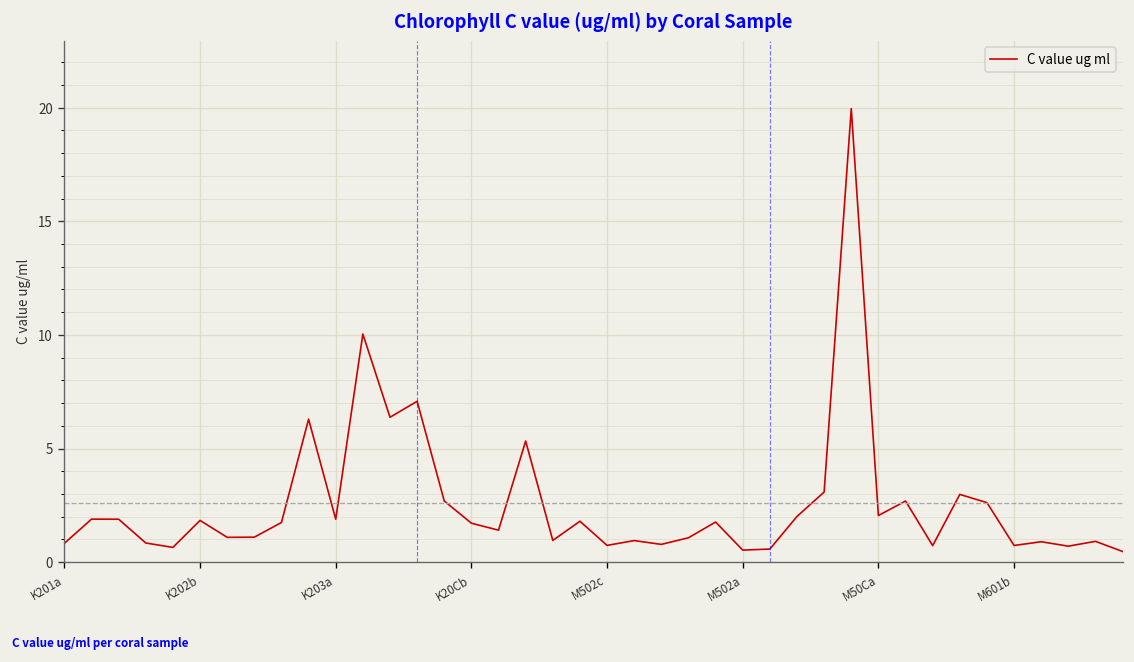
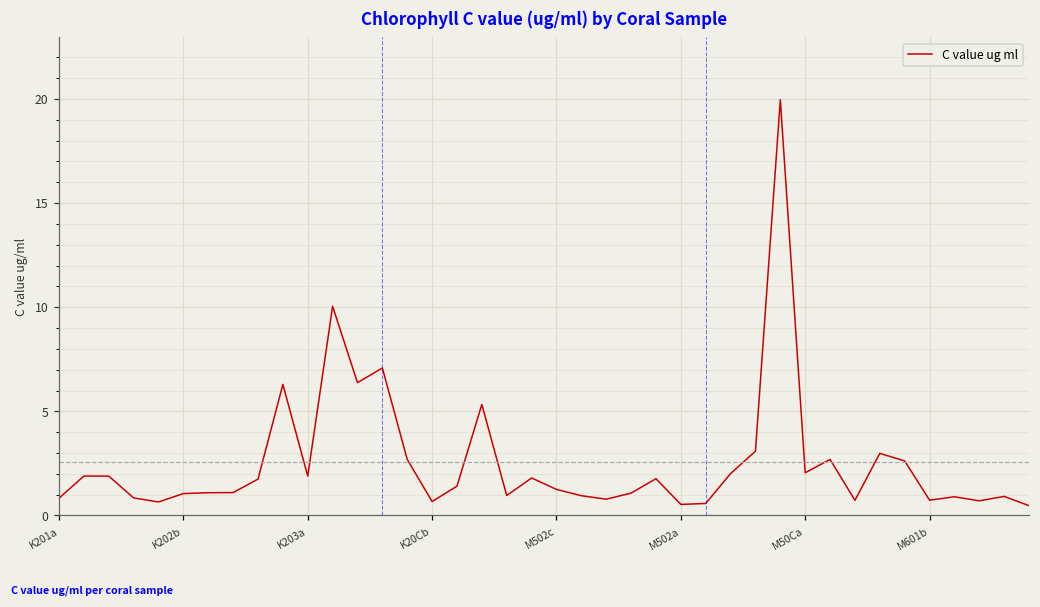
  {
    "K201a": 0.8,
-   "K202b": 1.8,
+   "K202b": 1.1,
    "K203a": 1.9,
-   "K20Cb": 1.7,
-   "M502c": 0.7,
+   "K20Cb": 0.7,
+   "M502c": 1.3,
    "M502a": 0.5,
    "M50Ca": 2.1,
    "M601b": 0.7
  }
